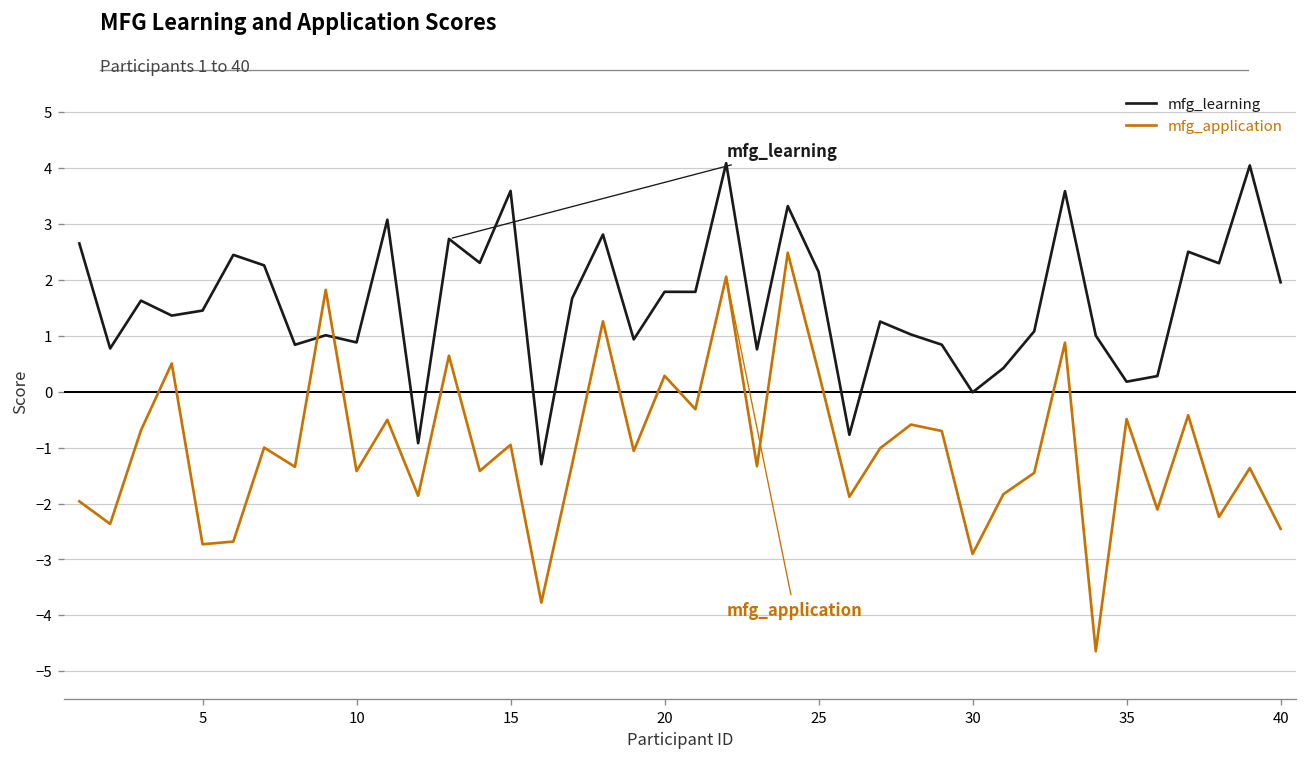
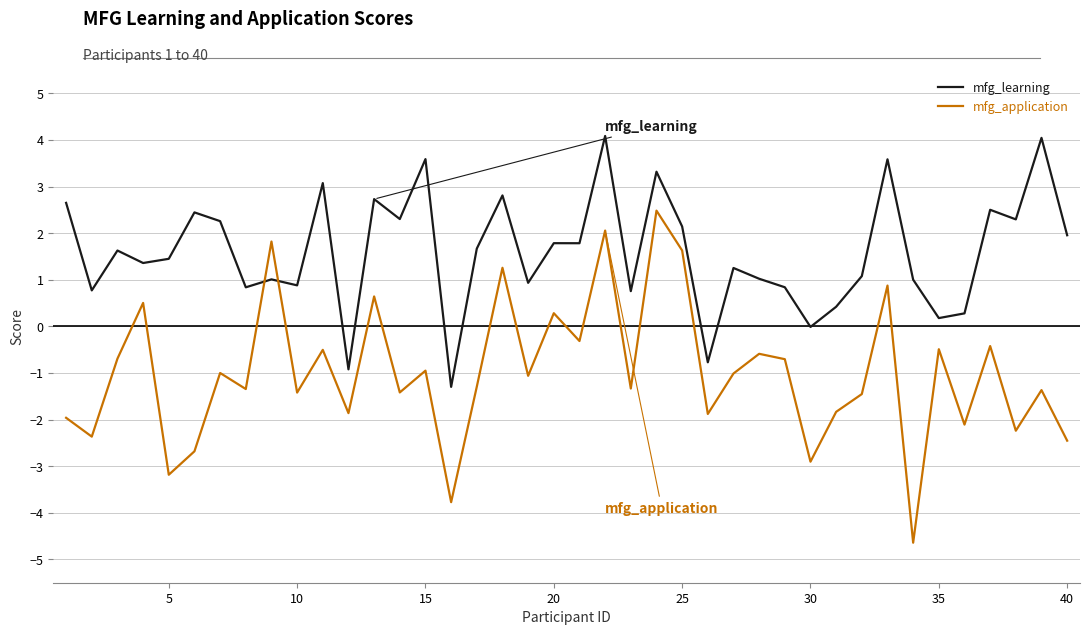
  {
    "mfg_learning": {
      "5": 1.4,
      "10": 0.9,
      "15": 3.6,
      "20": 1.8,
      "25": 2.1,
      "30": 0.0,
      "35": 0.2,
      "40": 2.0
    },
    "mfg_application": {
-     "5": -2.7,
+     "5": -3.2,
      "10": -1.4,
      "15": -1.0,
      "20": 0.3,
-     "25": 0.3,
+     "25": 1.6,
      "30": -2.9,
      "35": -0.5,
      "40": -2.5
    }
  }
